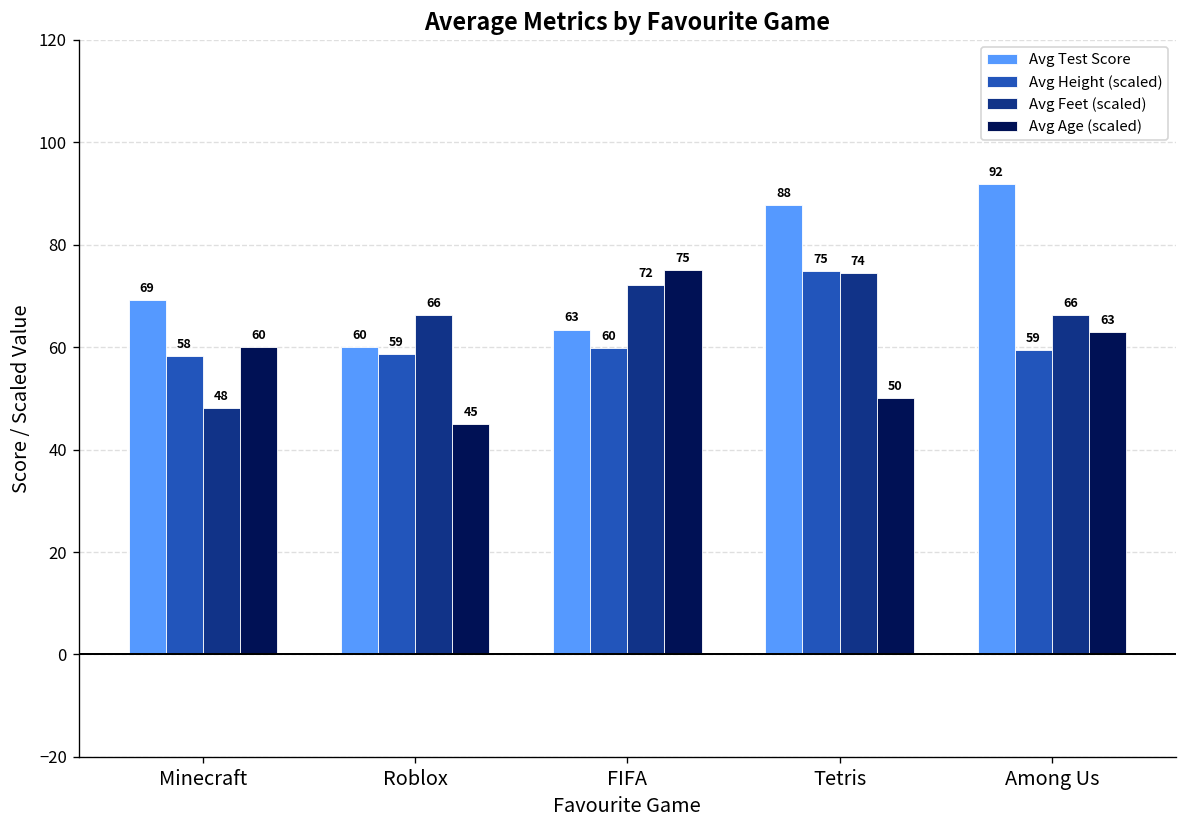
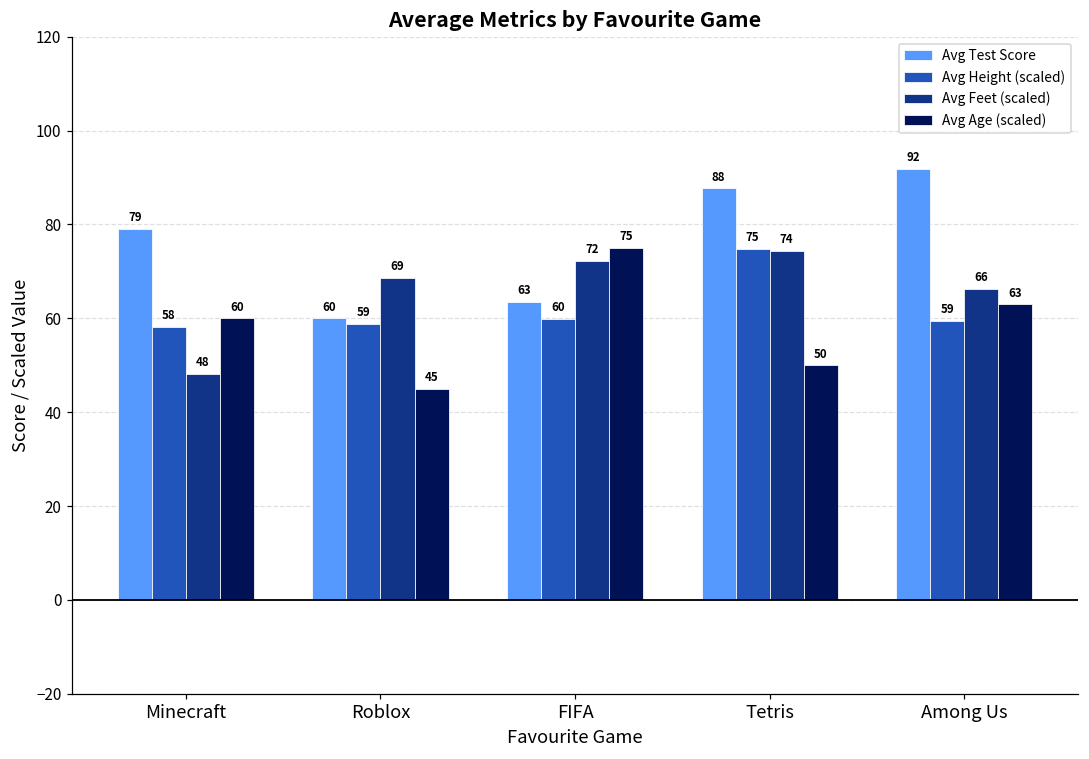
  {
    "Avg Test Score": {
-     "Minecraft": 69,
+     "Minecraft": 79,
      "Roblox": 60,
      "FIFA": 63,
      "Tetris": 88,
      "Among Us": 92
    },
    "Avg Height (scaled)": {
      "Minecraft": 58,
      "Roblox": 59,
      "FIFA": 60,
      "Tetris": 75,
      "Among Us": 59
    },
    "Avg Feet (scaled)": {
      "Minecraft": 48,
-     "Roblox": 66,
+     "Roblox": 69,
      "FIFA": 72,
      "Tetris": 74,
      "Among Us": 66
    },
    "Avg Age (scaled)": {
      "Minecraft": 60,
      "Roblox": 45,
      "FIFA": 75,
      "Tetris": 50,
      "Among Us": 63
    }
  }
